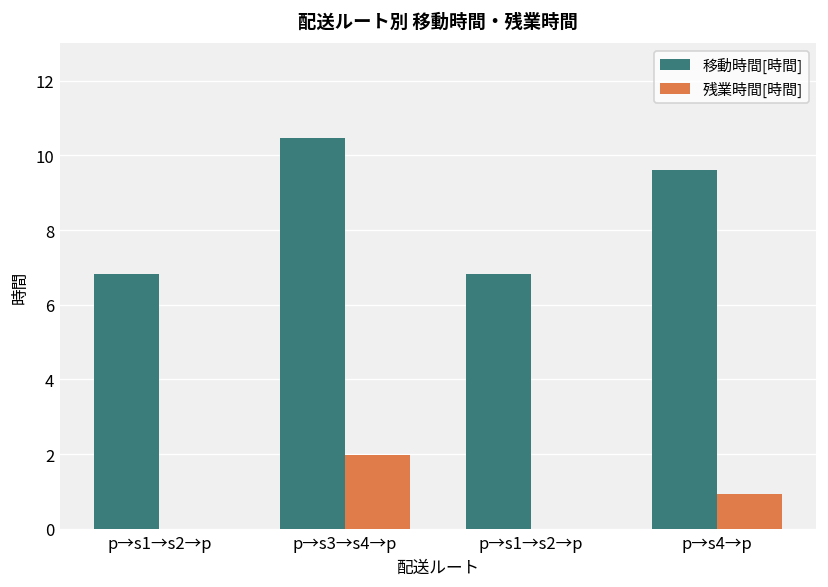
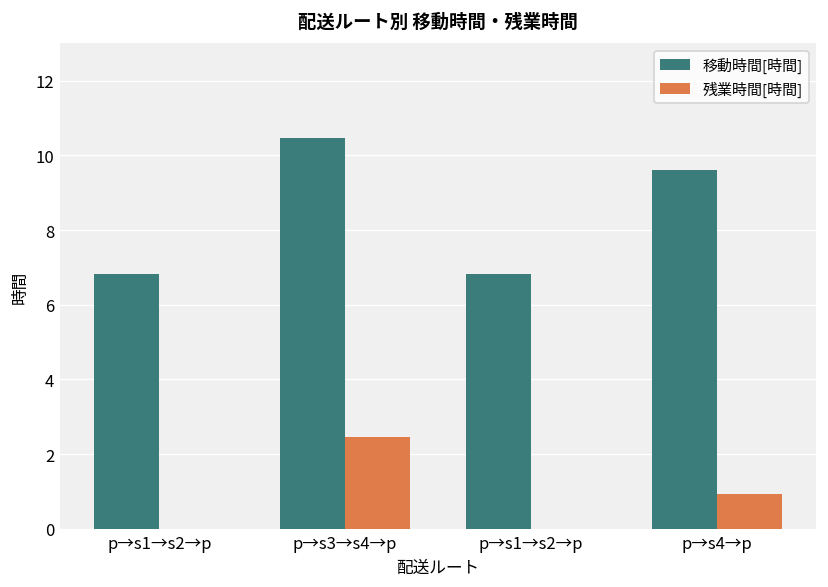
  {
    "移動時間[時間]": {
      "p→s3→s4→p": 10.5,
      "p→s4→p": 9.6
    },
    "残業時間[時間]": {
-     "p→s3→s4→p": 2.0,
+     "p→s3→s4→p": 2.5,
      "p→s4→p": 0.9
    }
  }
